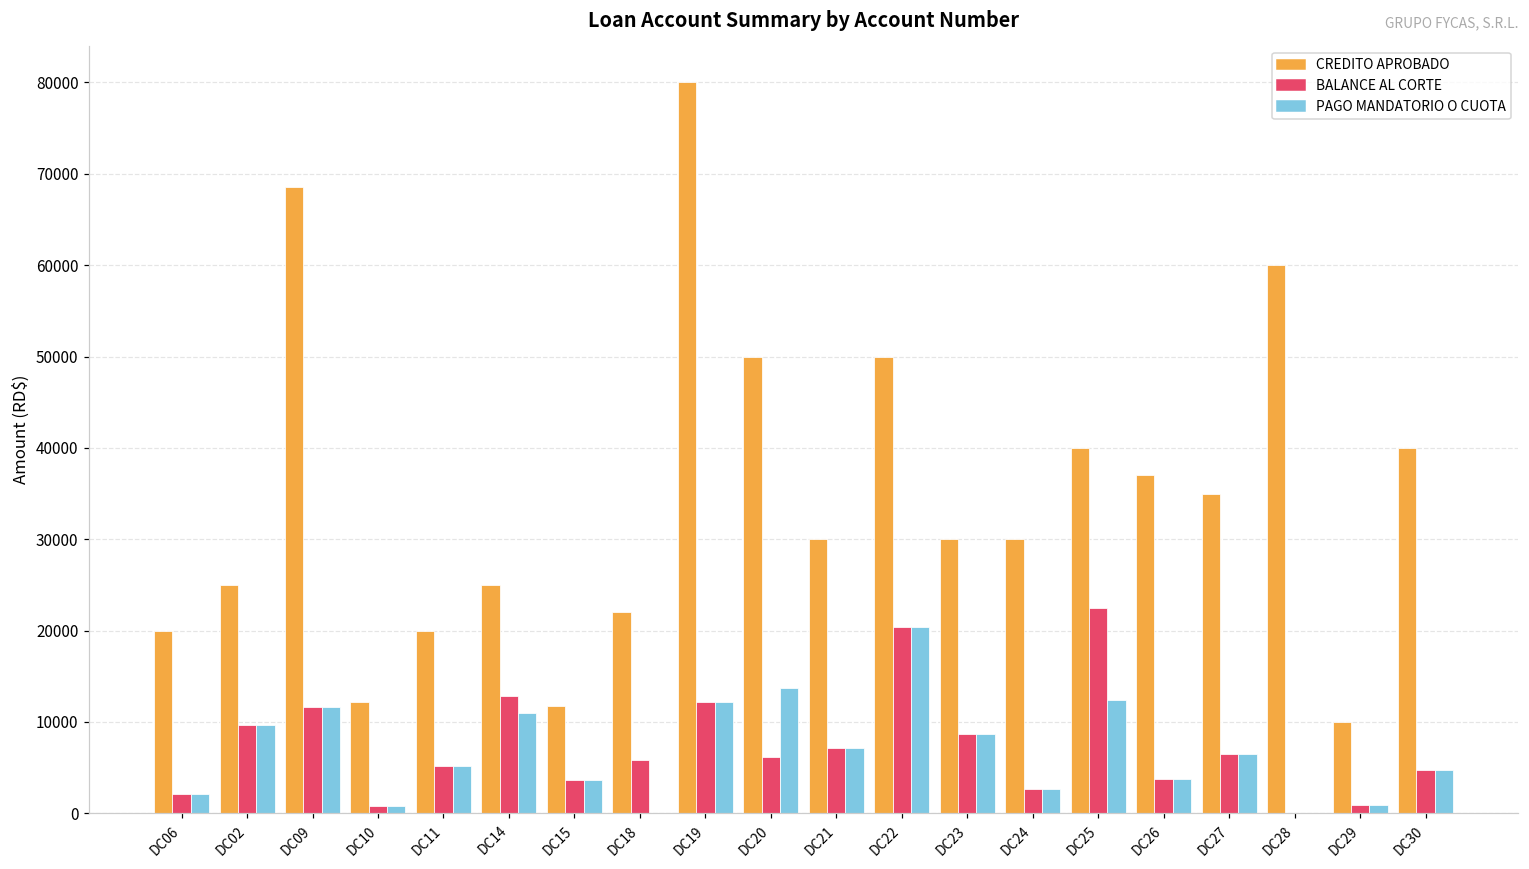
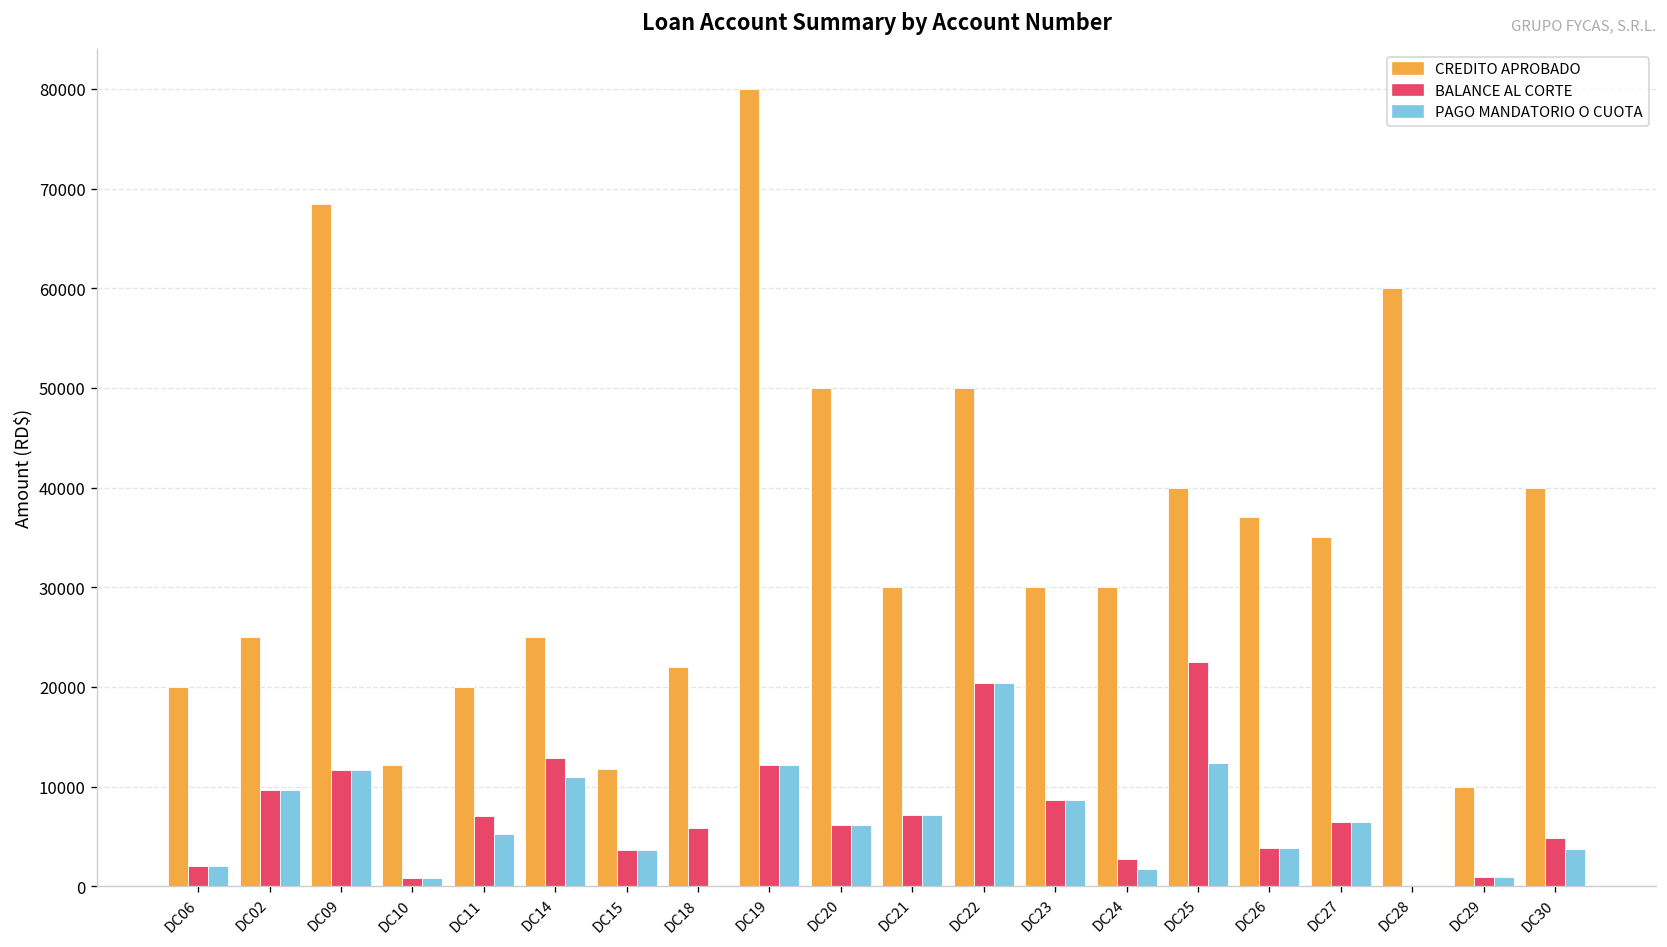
  {
    "CREDITO APROBADO": {
      "DC06": 20000,
      "DC02": 25000,
      "DC09": 69000,
      "DC10": 12000,
      "DC11": 20000,
      "DC14": 25000,
      "DC15": 12000,
      "DC18": 22000,
      "DC19": 80000,
      "DC20": 50000,
      "DC21": 30000,
      "DC22": 50000,
      "DC23": 30000,
      "DC24": 30000,
      "DC25": 40000,
      "DC26": 37000,
      "DC27": 35000,
      "DC28": 60000,
      "DC29": 10000,
      "DC30": 40000
    },
    "BALANCE AL CORTE": {
      "DC06": 2000,
      "DC02": 10000,
      "DC09": 12000,
      "DC10": 1000,
-     "DC11": 5000,
+     "DC11": 7000,
      "DC14": 13000,
      "DC15": 4000,
      "DC18": 6000,
      "DC19": 12000,
      "DC20": 6000,
      "DC21": 7000,
      "DC22": 20000,
      "DC23": 9000,
      "DC24": 3000,
      "DC25": 23000,
      "DC26": 4000,
      "DC27": 6000,
      "DC28": 0,
      "DC29": 1000,
      "DC30": 5000
    },
    "PAGO MANDATORIO O CUOTA": {
      "DC06": 2000,
      "DC02": 10000,
      "DC09": 12000,
      "DC10": 1000,
      "DC11": 5000,
      "DC14": 11000,
      "DC15": 4000,
      "DC18": 0,
      "DC19": 12000,
-     "DC20": 14000,
+     "DC20": 6000,
      "DC21": 7000,
      "DC22": 20000,
      "DC23": 9000,
-     "DC24": 3000,
+     "DC24": 2000,
      "DC25": 12000,
      "DC26": 4000,
      "DC27": 6000,
      "DC28": 0,
      "DC29": 1000,
-     "DC30": 5000
+     "DC30": 4000
    }
  }
